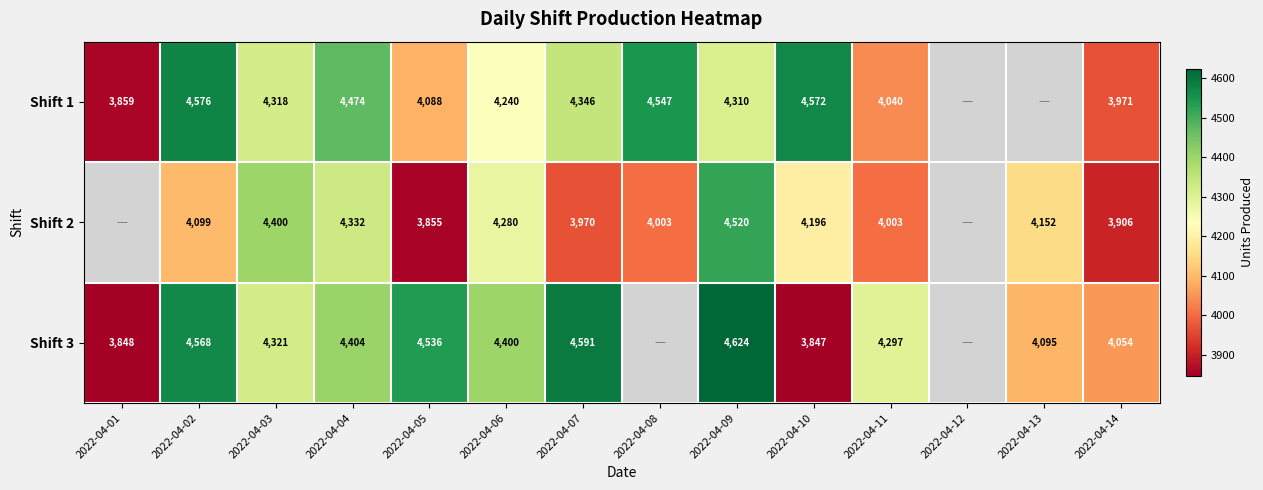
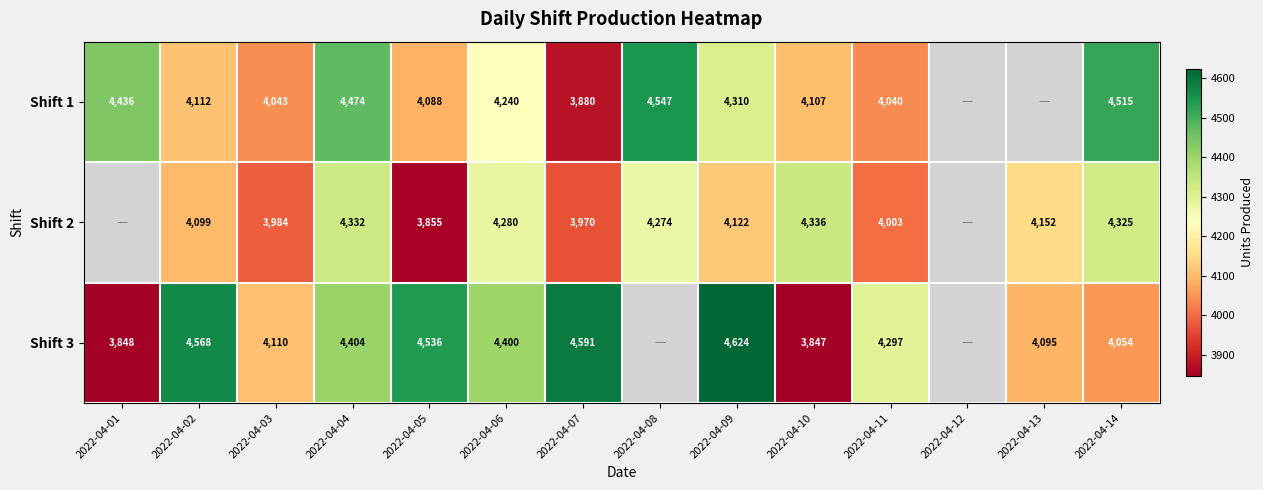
  {
    "Shift 1": {
-     "2022-04-01": "3,859",
-     "2022-04-02": "4,576",
-     "2022-04-03": "4,318",
+     "2022-04-01": "4,436",
+     "2022-04-02": "4,112",
+     "2022-04-03": "4,043",
      "2022-04-04": "4,474",
      "2022-04-05": "4,088",
      "2022-04-06": "4,240",
-     "2022-04-07": "4,346",
+     "2022-04-07": "3,880",
      "2022-04-08": "4,547",
      "2022-04-09": "4,310",
-     "2022-04-10": "4,572",
+     "2022-04-10": "4,107",
      "2022-04-11": "4,040",
-     "2022-04-14": "3,971"
+     "2022-04-14": "4,515"
    },
    "Shift 2": {
      "2022-04-02": "4,099",
-     "2022-04-03": "4,400",
+     "2022-04-03": "3,984",
      "2022-04-04": "4,332",
      "2022-04-05": "3,855",
      "2022-04-06": "4,280",
      "2022-04-07": "3,970",
-     "2022-04-08": "4,003",
-     "2022-04-09": "4,520",
-     "2022-04-10": "4,196",
+     "2022-04-08": "4,274",
+     "2022-04-09": "4,122",
+     "2022-04-10": "4,336",
      "2022-04-11": "4,003",
      "2022-04-13": "4,152",
-     "2022-04-14": "3,906"
+     "2022-04-14": "4,325"
    },
    "Shift 3": {
      "2022-04-01": "3,848",
      "2022-04-02": "4,568",
-     "2022-04-03": "4,321",
+     "2022-04-03": "4,110",
      "2022-04-04": "4,404",
      "2022-04-05": "4,536",
      "2022-04-06": "4,400",
      "2022-04-07": "4,591",
      "2022-04-09": "4,624",
      "2022-04-10": "3,847",
      "2022-04-11": "4,297",
      "2022-04-13": "4,095",
      "2022-04-14": "4,054"
    }
  }
